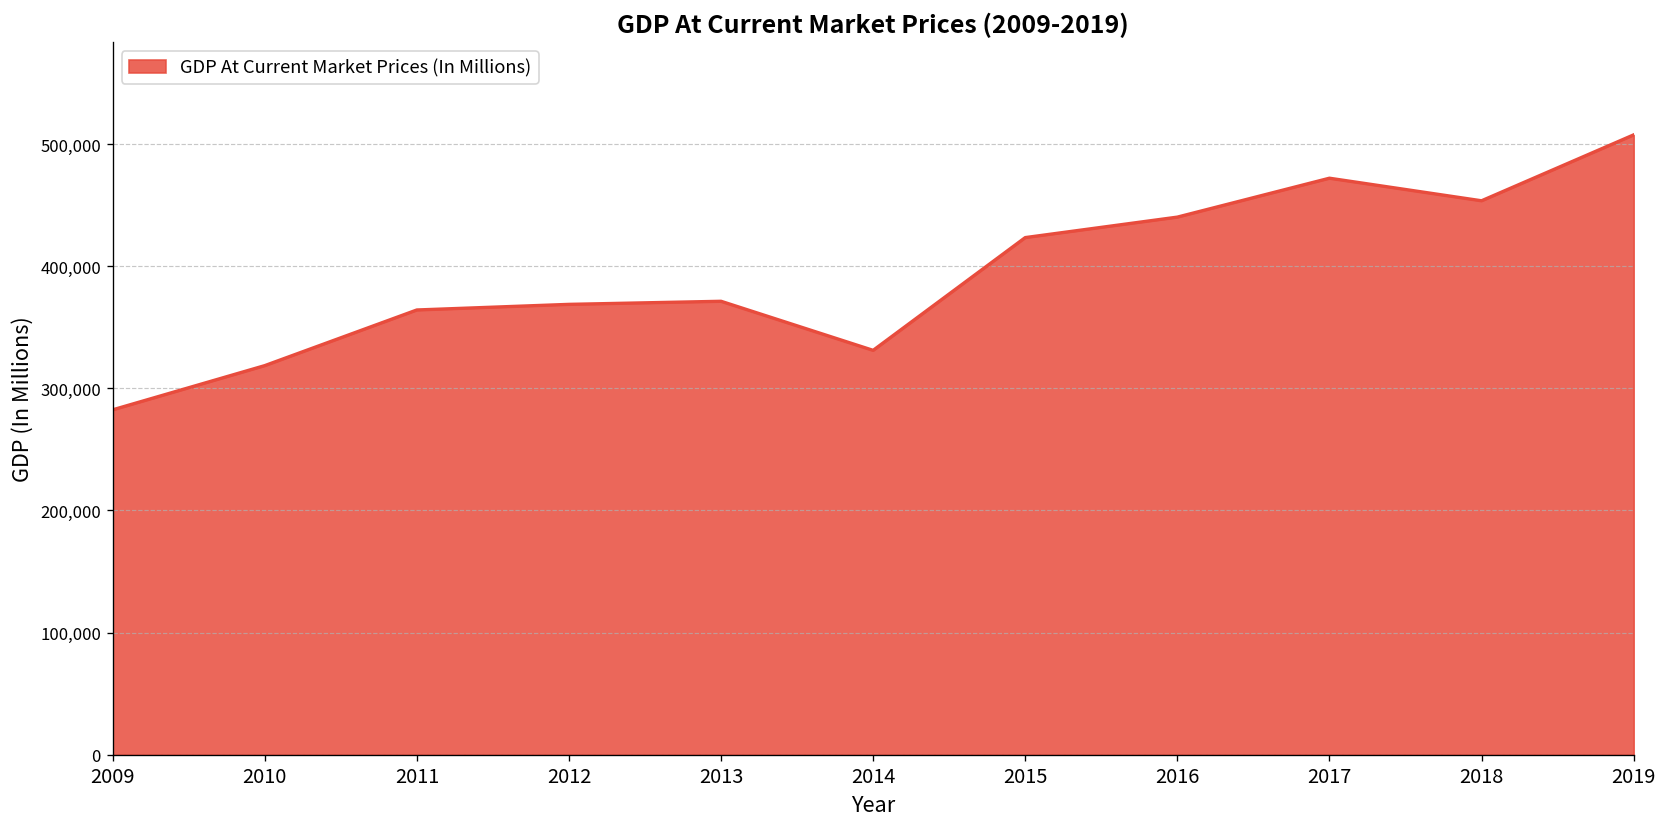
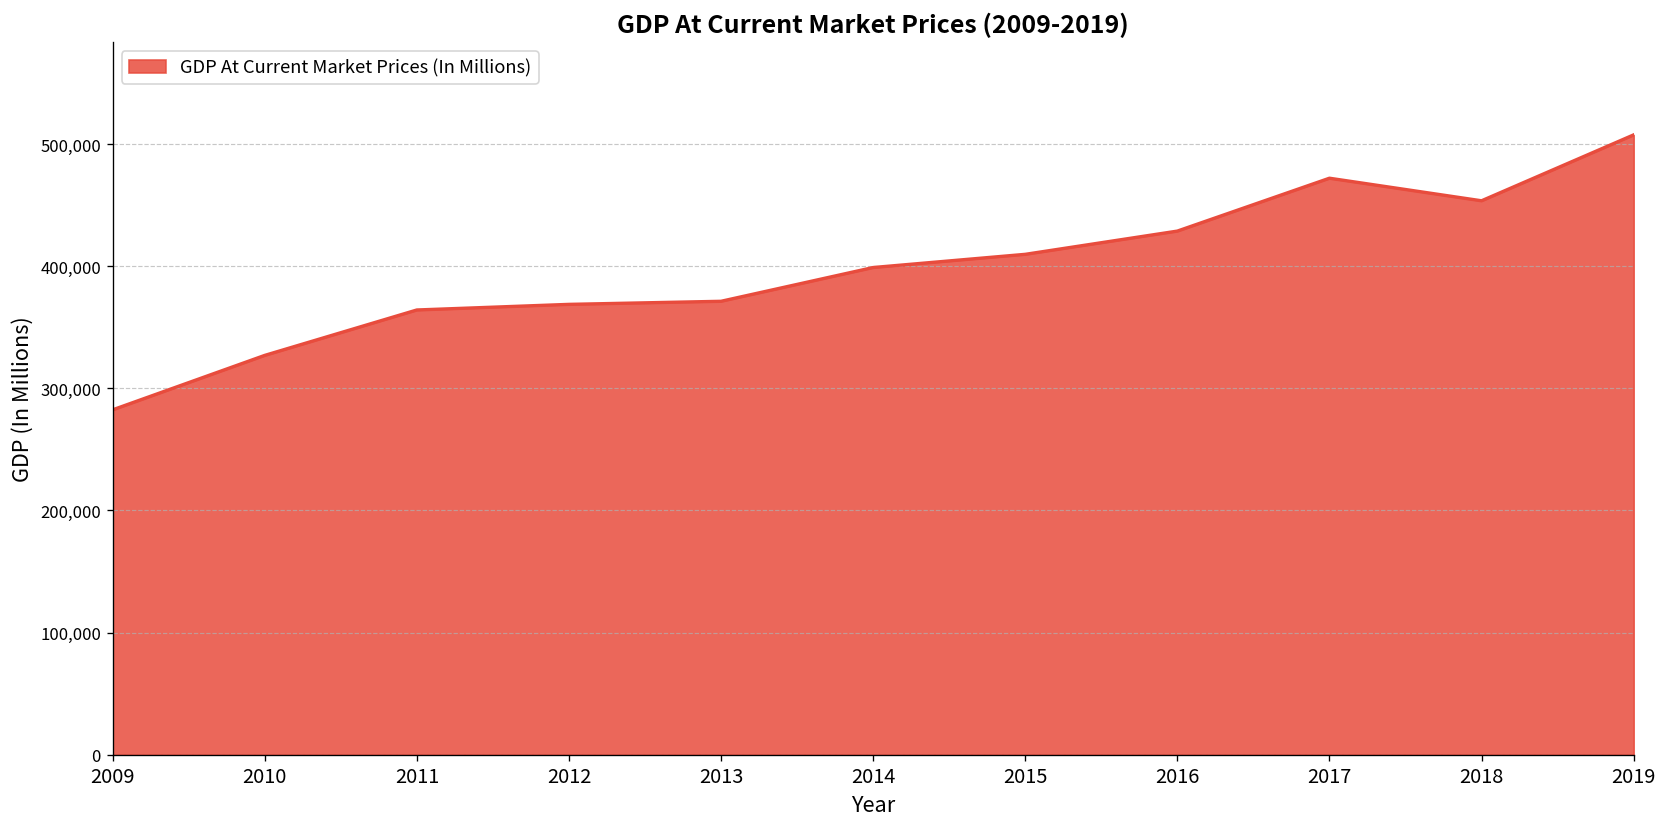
  {
    "2009": "282,000",
-   "2010": "319,000",
+   "2010": "327,000",
    "2011": "364,000",
    "2012": "369,000",
    "2013": "371,000",
-   "2014": "331,000",
-   "2015": "423,000",
-   "2016": "440,000",
+   "2014": "399,000",
+   "2015": "410,000",
+   "2016": "429,000",
    "2017": "472,000",
    "2018": "454,000",
    "2019": "508,000"
  }
